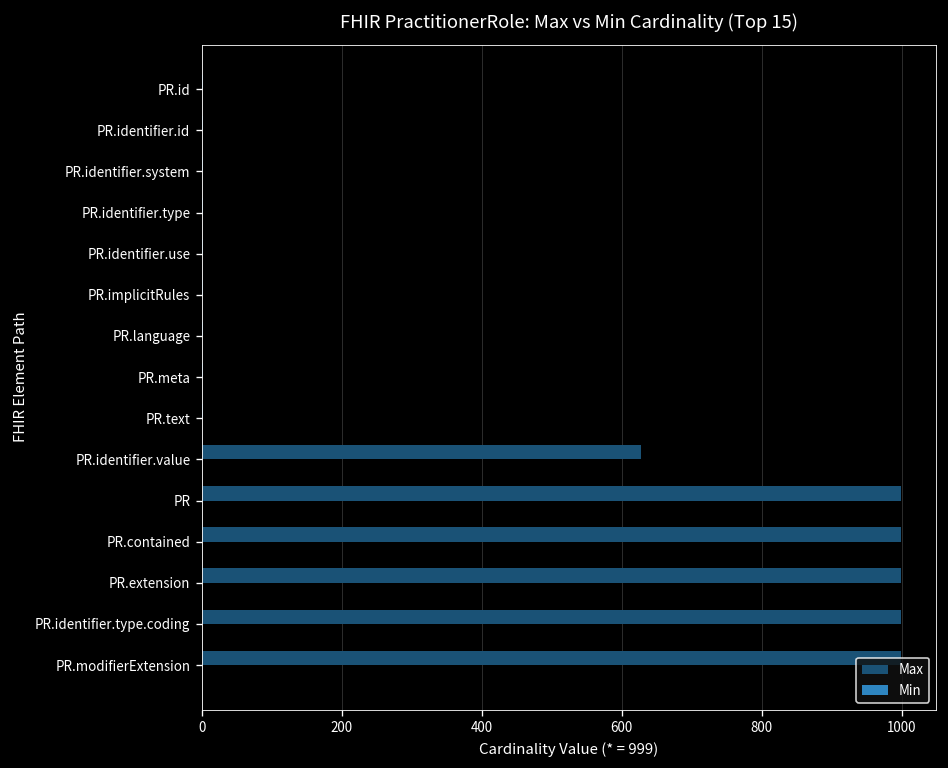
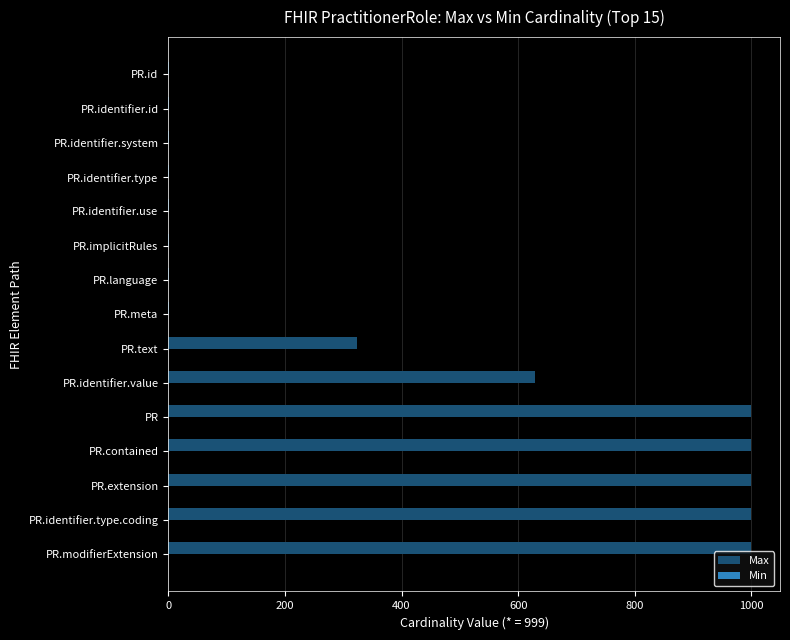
  {
    "Max": {
-     "PR.text": 0,
+     "PR.text": 320,
      "PR.identifier.value": 630,
      "PR": 1000,
      "PR.contained": 1000,
      "PR.extension": 1000,
      "PR.identifier.type.coding": 1000,
      "PR.modifierExtension": 1000
    },
    "Min": {
      "PR.id": 0,
      "PR.identifier.id": 0,
      "PR.identifier.system": 0,
      "PR.identifier.type": 0,
      "PR.identifier.use": 0,
      "PR.implicitRules": 0,
      "PR.language": 0,
      "PR.meta": 0,
      "PR.text": 0,
      "PR.identifier.value": 0,
      "PR": 0,
      "PR.contained": 0,
      "PR.extension": 0,
      "PR.identifier.type.coding": 0,
      "PR.modifierExtension": 0
    }
  }
